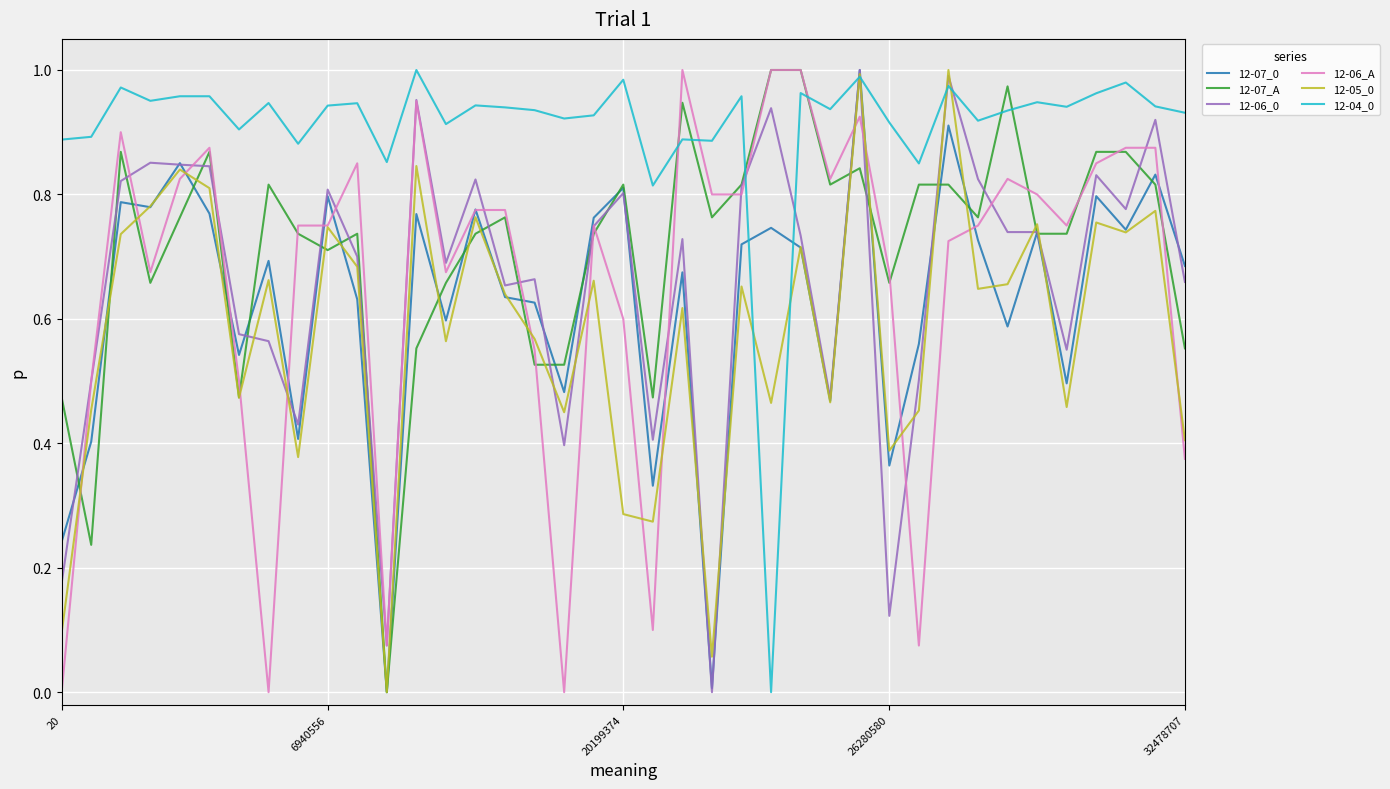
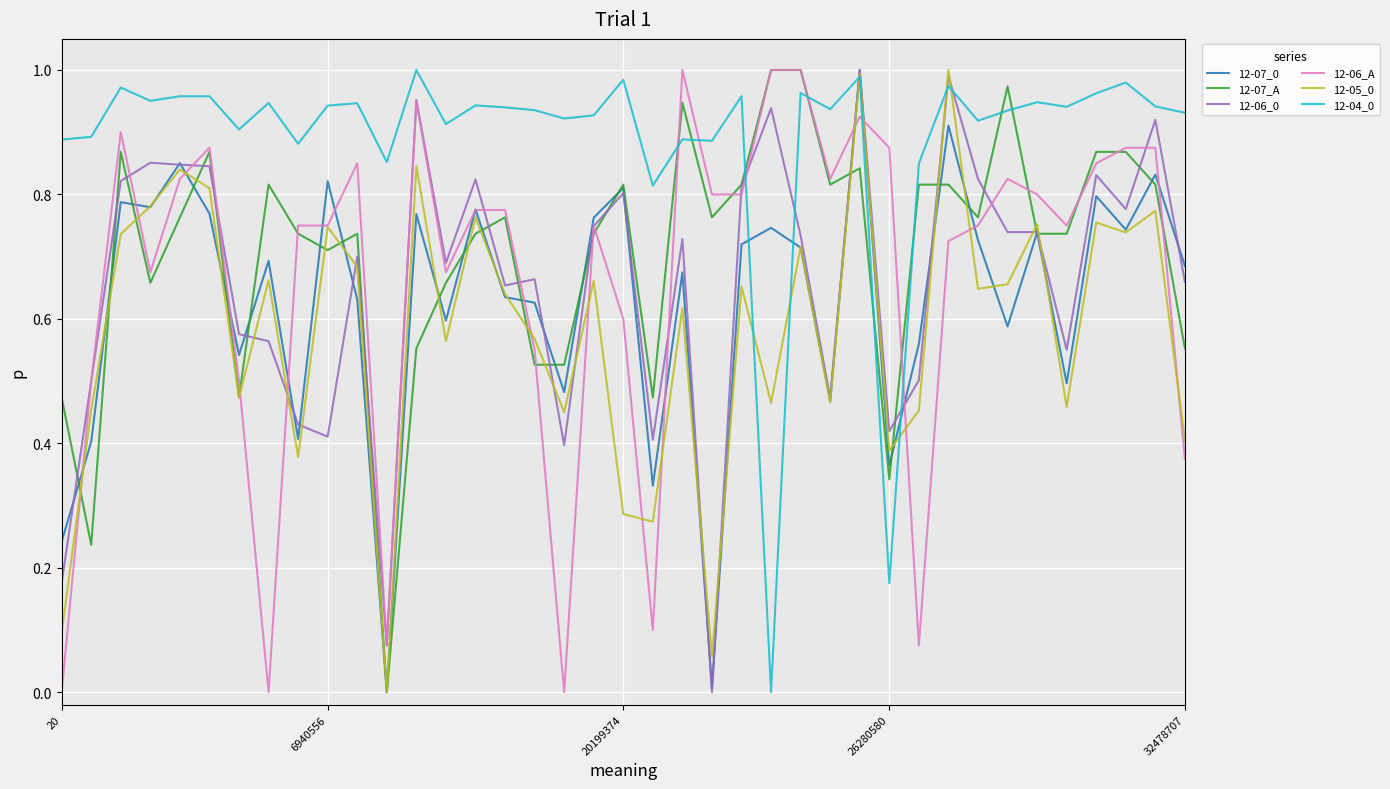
  {
    "12-07_0": {
-     "6940556": 0.80,
+     "6940556": 0.82,
      "20199374": 0.81,
      "26280580": 0.36,
      "32478707": 0.69
    },
    "12-07_A": {
      "6940556": 0.71,
      "20199374": 0.82,
-     "26280580": 0.66,
+     "26280580": 0.34,
      "32478707": 0.55
    },
    "12-06_0": {
-     "6940556": 0.81,
+     "6940556": 0.41,
      "20199374": 0.80,
-     "26280580": 0.12,
+     "26280580": 0.42,
      "32478707": 0.66
    },
    "12-06_A": {
      "20199374": 0.60,
-     "26280580": 0.68,
+     "26280580": 0.88,
      "32478707": 0.38
    },
    "12-05_0": {
      "20199374": 0.29,
      "26280580": 0.39,
      "32478707": 0.41
    },
    "12-04_0": {
      "6940556": 0.94,
      "20199374": 0.98,
-     "26280580": 0.92,
+     "26280580": 0.18,
      "32478707": 0.93
    }
  }
